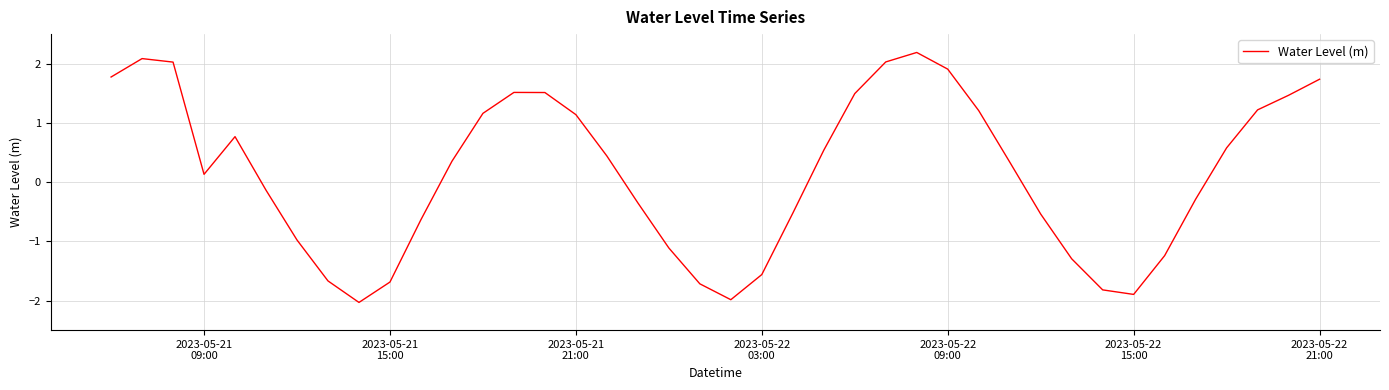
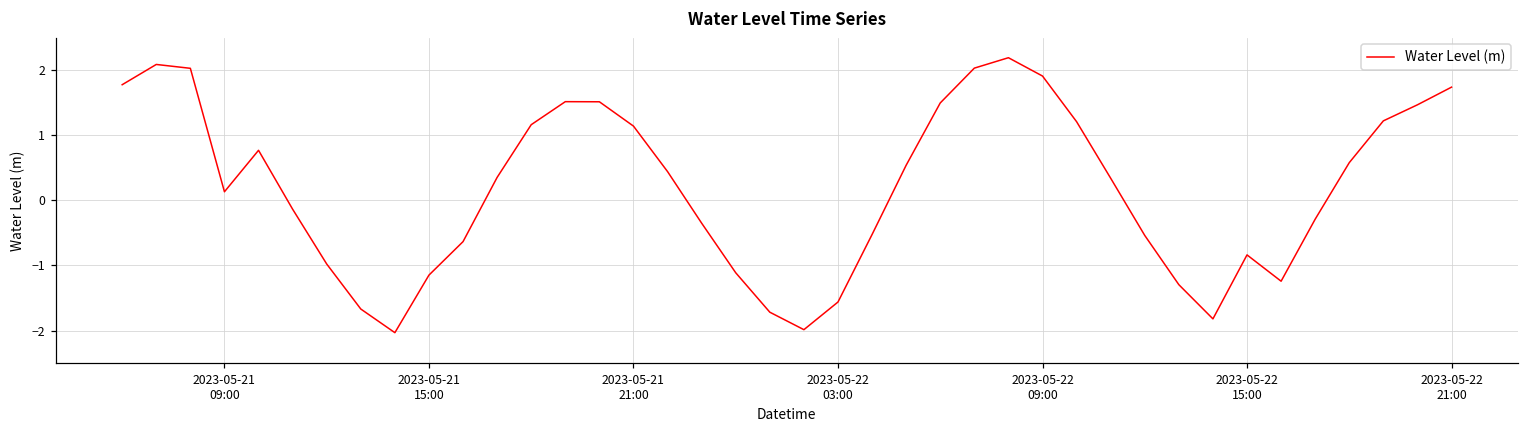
  {
    "2023-05-21 09:00": 0.1,
-   "2023-05-21 15:00": -1.7,
+   "2023-05-21 15:00": -1.1,
    "2023-05-21 21:00": 1.1,
    "2023-05-22 03:00": -1.6,
    "2023-05-22 09:00": 1.9,
-   "2023-05-22 15:00": -1.9,
+   "2023-05-22 15:00": -0.8,
    "2023-05-22 21:00": 1.7
  }
